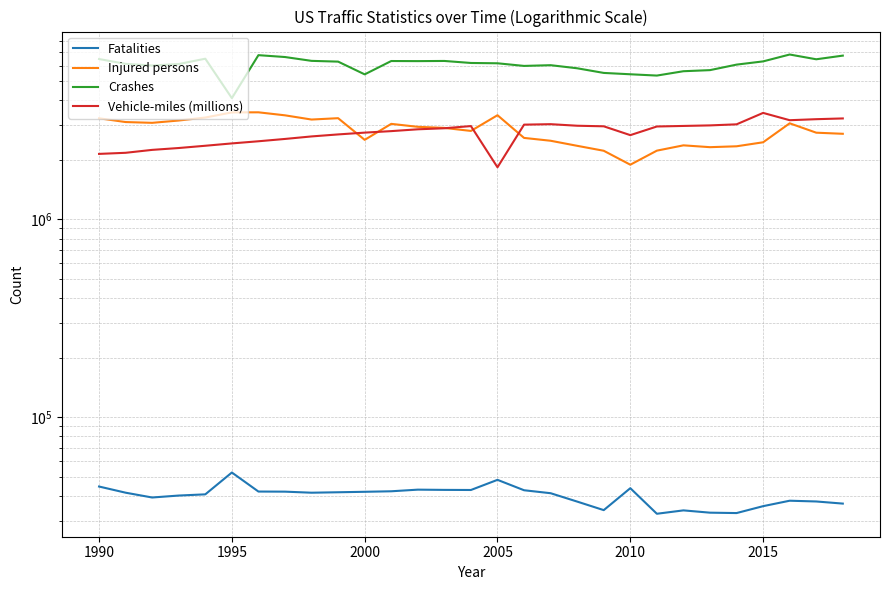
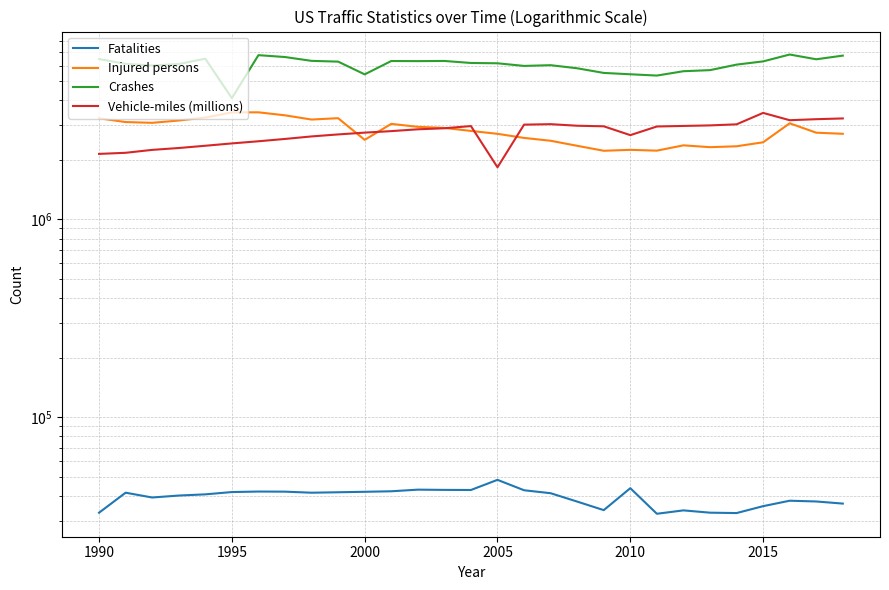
  {
    "Fatalities": {
-     "1990": 45000,
-     "1995": 53000,
+     "1990": 33000,
+     "1995": 42000,
      "2000": 42000,
      "2005": 48000,
      "2010": 44000,
      "2015": 35000
    },
    "Injured persons": {
      "2000": 2500000,
-     "2005": 3400000,
-     "2010": 1900000,
+     "2005": 2700000,
+     "2010": 2200000,
      "2015": 2500000
    },
    "Crashes": {
      "2000": 5400000,
      "2005": 6200000,
      "2010": 5400000,
      "2015": 6300000
    },
    "Vehicle-miles (millions)": {
      "1990": 2100000,
      "1995": 2400000,
      "2000": 2700000,
      "2005": 1800000,
      "2010": 2700000,
      "2015": 3500000
    }
  }
